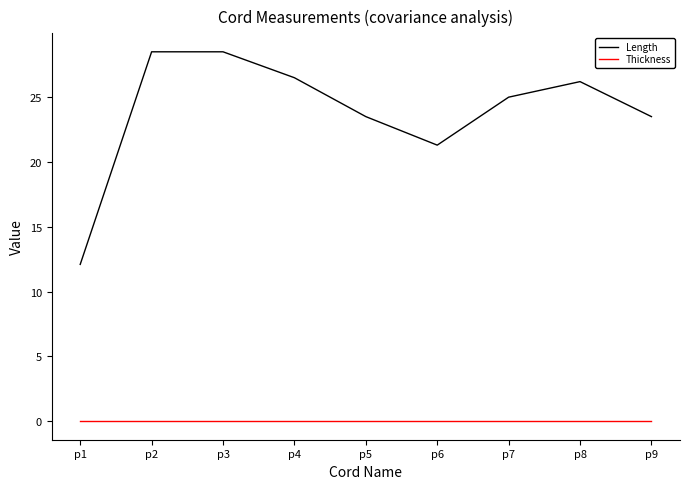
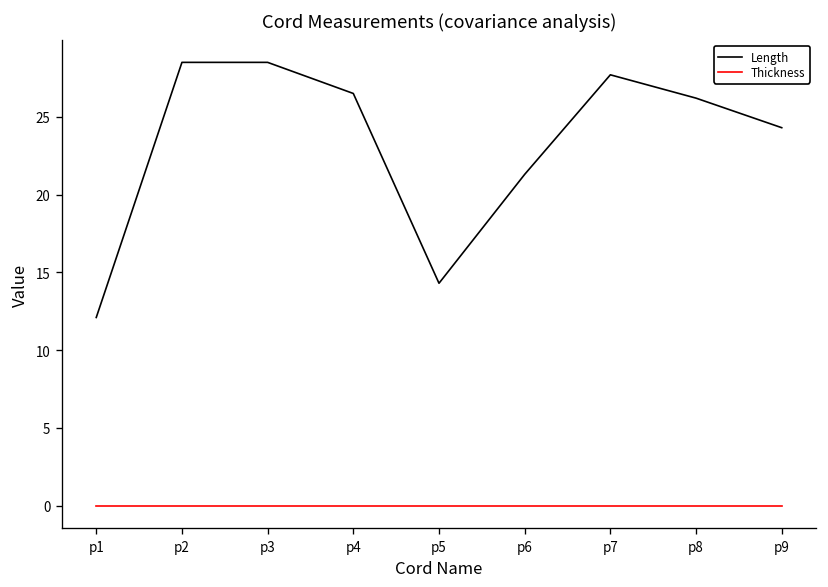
  {
    "Length": {
      "p1": 12.1,
      "p2": 28.5,
      "p3": 28.5,
      "p4": 26.5,
-     "p5": 23.5,
+     "p5": 14.3,
      "p6": 21.3,
-     "p7": 25.0,
+     "p7": 27.7,
      "p8": 26.2,
-     "p9": 23.5
+     "p9": 24.3
    },
    "Thickness": {
      "p1": 0.0,
      "p2": 0.0,
      "p3": 0.0,
      "p4": 0.0,
      "p5": 0.0,
      "p6": 0.0,
      "p7": 0.0,
      "p8": 0.0,
      "p9": 0.0
    }
  }
